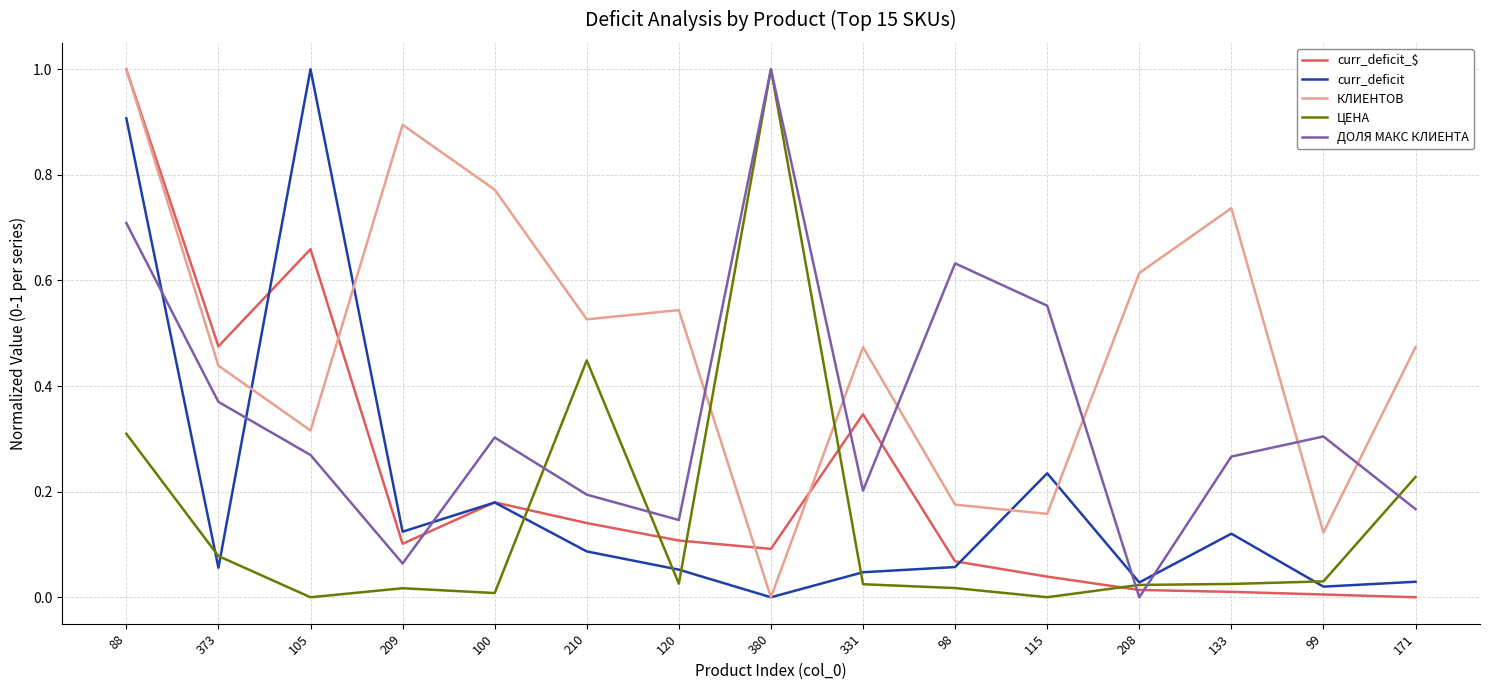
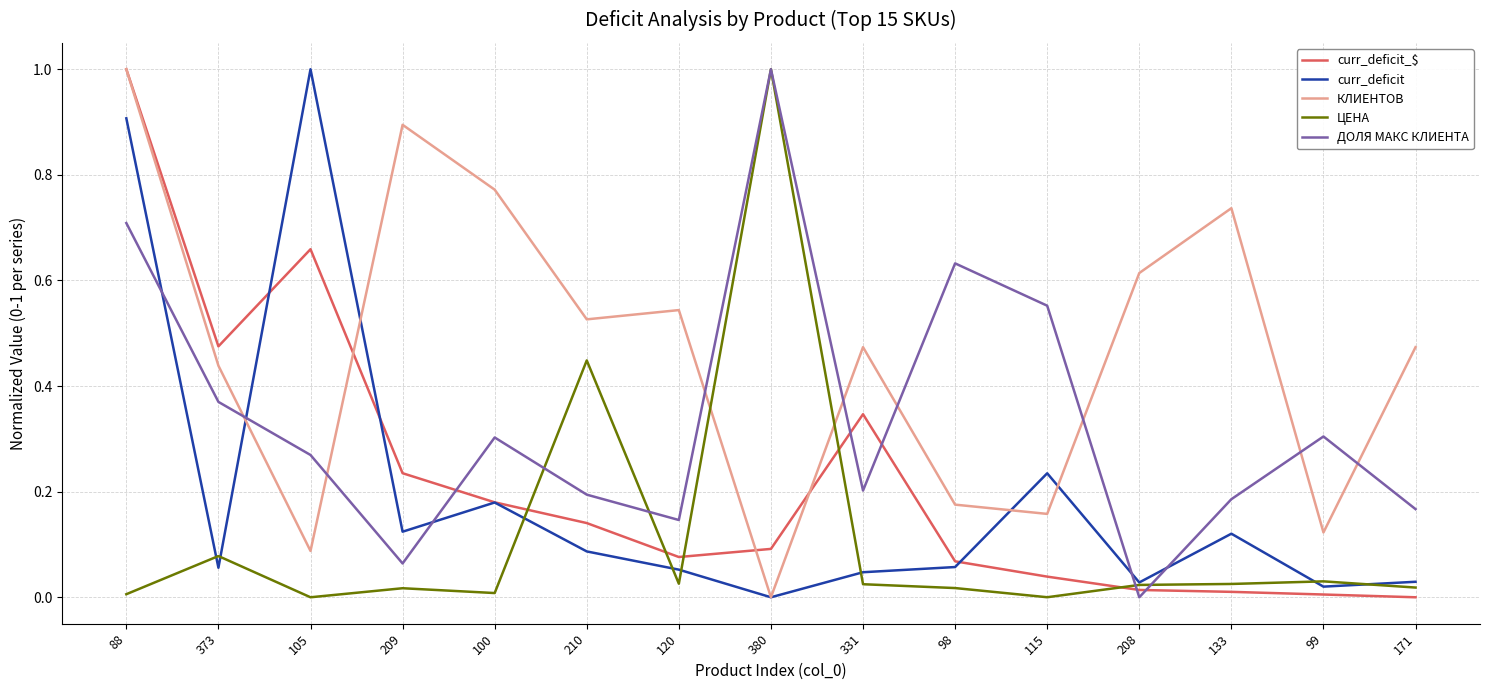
  {
    "curr_deficit_$": {
      "373": 0.48,
      "105": 0.66,
-     "209": 0.10,
+     "209": 0.23,
      "210": 0.14,
-     "120": 0.11,
+     "120": 0.08,
      "380": 0.09,
      "331": 0.35,
      "98": 0.07,
      "115": 0.04,
      "208": 0.01,
      "133": 0.01,
      "99": 0.01,
      "171": 0.00
    },
    "curr_deficit": {
      "88": 0.91,
      "373": 0.06,
      "105": 1.00,
      "209": 0.12,
      "210": 0.09,
      "120": 0.05,
      "331": 0.05,
      "98": 0.06,
      "115": 0.23,
      "133": 0.12,
      "99": 0.02,
      "171": 0.03
    },
    "КЛИЕНТОВ": {
      "373": 0.44,
-     "105": 0.32,
+     "105": 0.09,
      "209": 0.89,
      "100": 0.77,
      "210": 0.53,
      "120": 0.54,
      "331": 0.47,
      "98": 0.18,
      "115": 0.16,
      "208": 0.61,
      "133": 0.74,
      "99": 0.12,
      "171": 0.47
    },
    "ЦЕНА": {
-     "88": 0.31,
+     "88": 0.01,
      "373": 0.08,
      "105": 0.00,
      "209": 0.02,
      "100": 0.01,
      "210": 0.45,
      "120": 0.03,
      "331": 0.02,
      "98": 0.02,
      "115": 0.00,
      "133": 0.03,
      "99": 0.03,
-     "171": 0.23
+     "171": 0.02
    },
    "ДОЛЯ МАКС КЛИЕНТА": {
      "88": 0.71,
      "373": 0.37,
      "105": 0.27,
      "209": 0.06,
      "100": 0.30,
      "210": 0.19,
      "120": 0.15,
      "331": 0.20,
      "98": 0.63,
      "115": 0.55,
      "208": 0.00,
-     "133": 0.27,
+     "133": 0.19,
      "99": 0.30,
      "171": 0.17
    }
  }
